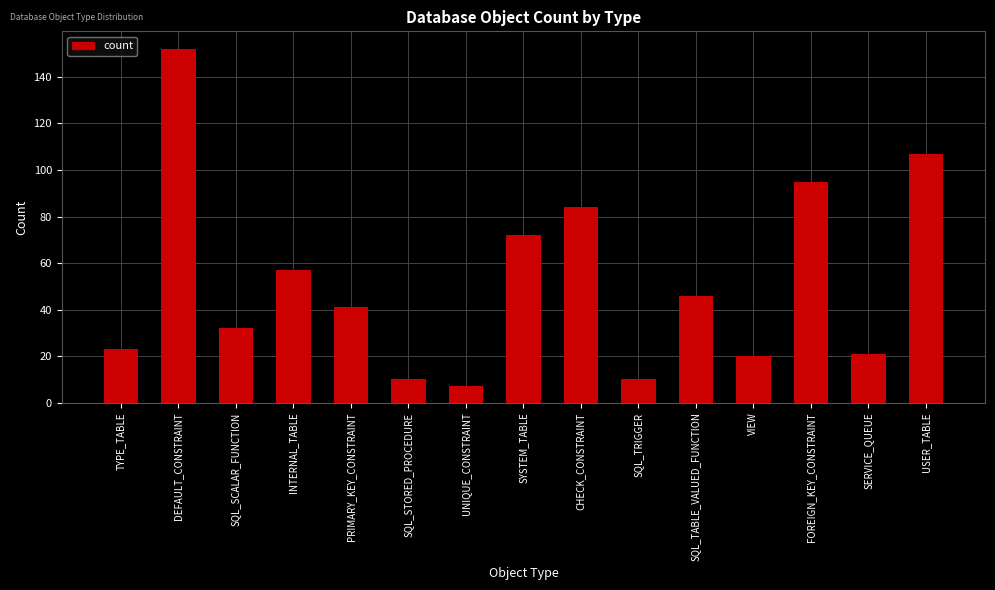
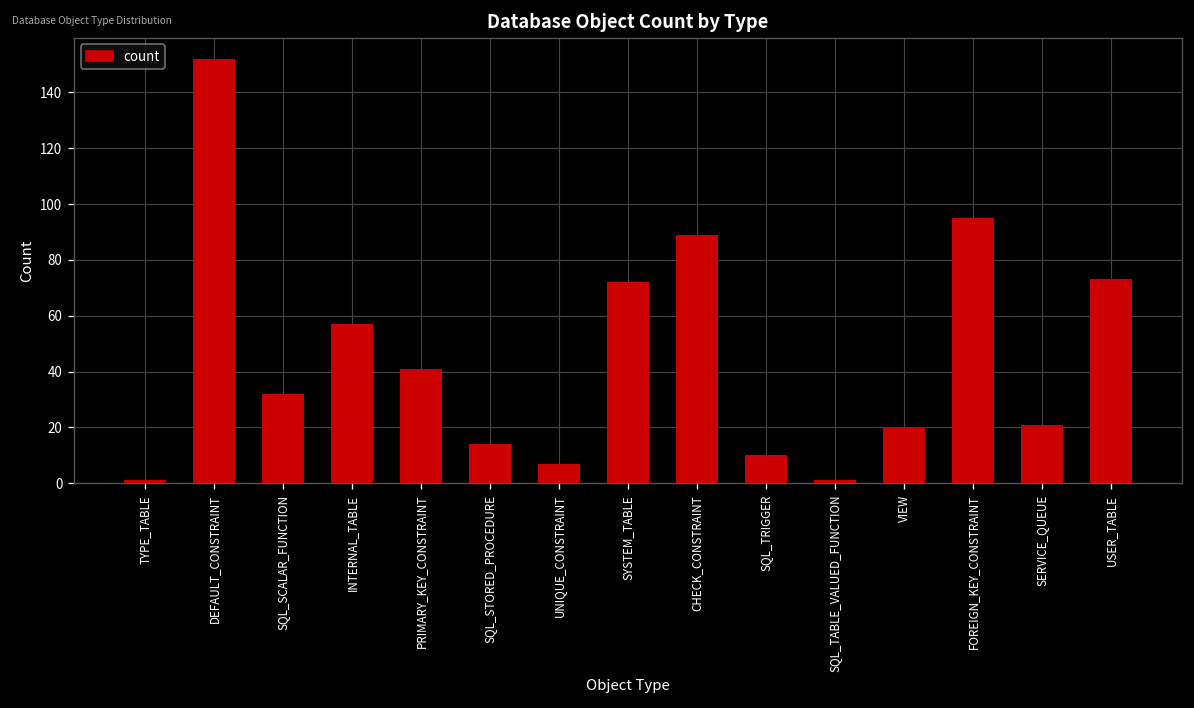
  {
-   "TYPE_TABLE": 23,
+   "TYPE_TABLE": 1,
    "DEFAULT_CONSTRAINT": 152,
    "SQL_SCALAR_FUNCTION": 32,
    "INTERNAL_TABLE": 57,
    "PRIMARY_KEY_CONSTRAINT": 41,
-   "SQL_STORED_PROCEDURE": 10,
+   "SQL_STORED_PROCEDURE": 14,
    "UNIQUE_CONSTRAINT": 7,
    "SYSTEM_TABLE": 72,
-   "CHECK_CONSTRAINT": 84,
+   "CHECK_CONSTRAINT": 89,
    "SQL_TRIGGER": 10,
-   "SQL_TABLE_VALUED_FUNCTION": 46,
+   "SQL_TABLE_VALUED_FUNCTION": 1,
    "VIEW": 20,
    "FOREIGN_KEY_CONSTRAINT": 95,
    "SERVICE_QUEUE": 21,
-   "USER_TABLE": 107
+   "USER_TABLE": 73
  }
